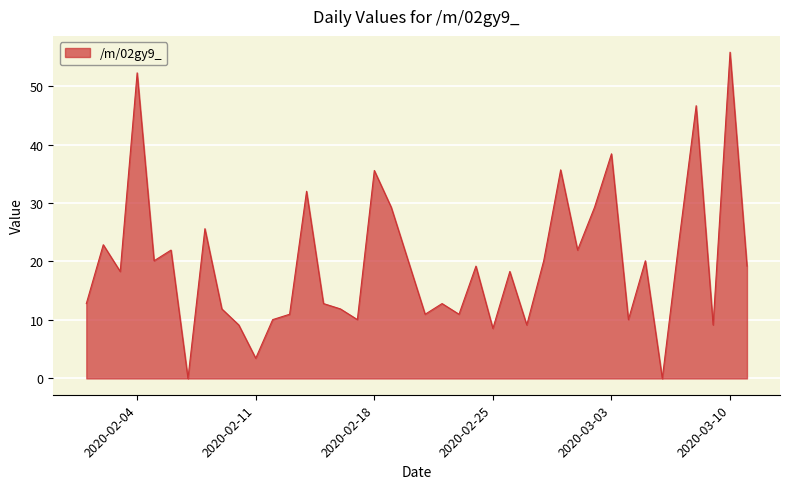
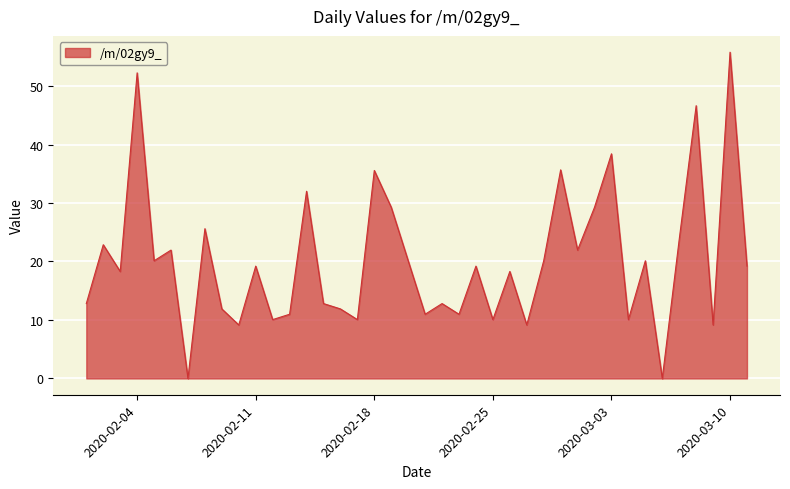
  {
    "2020-02-04": 52,
-   "2020-02-11": 3,
+   "2020-02-11": 19,
    "2020-02-18": 36,
-   "2020-02-25": 9,
+   "2020-02-25": 10,
    "2020-03-03": 38,
    "2020-03-10": 56
  }
